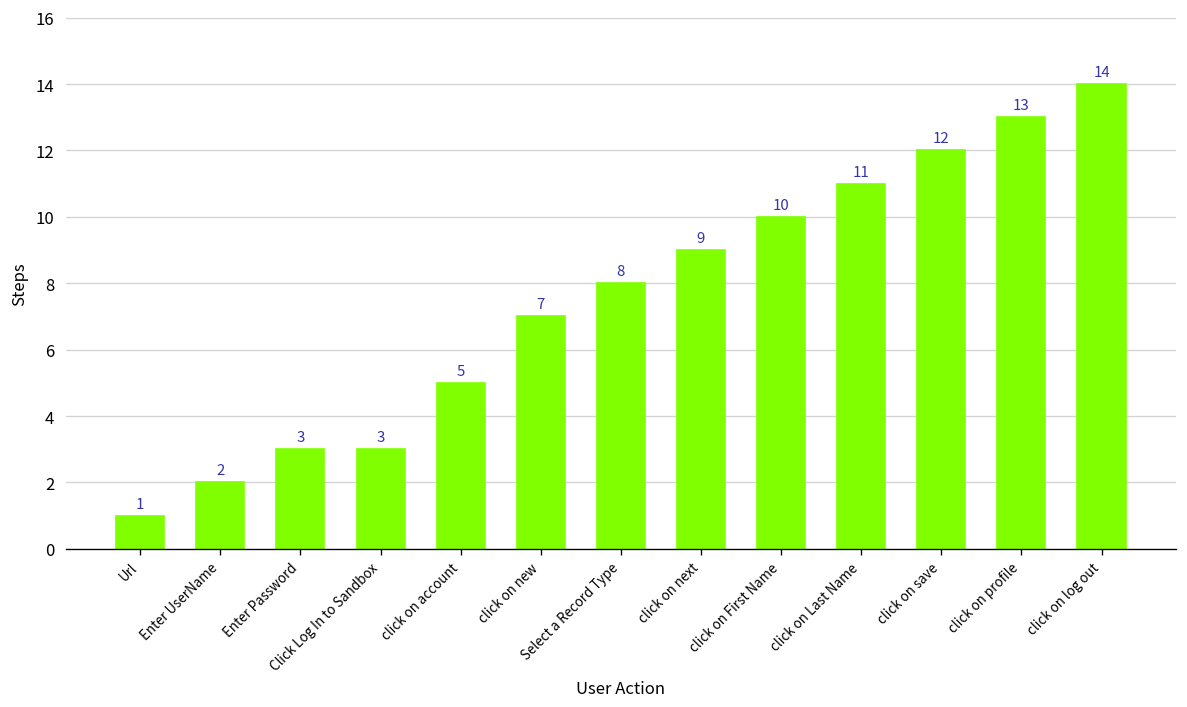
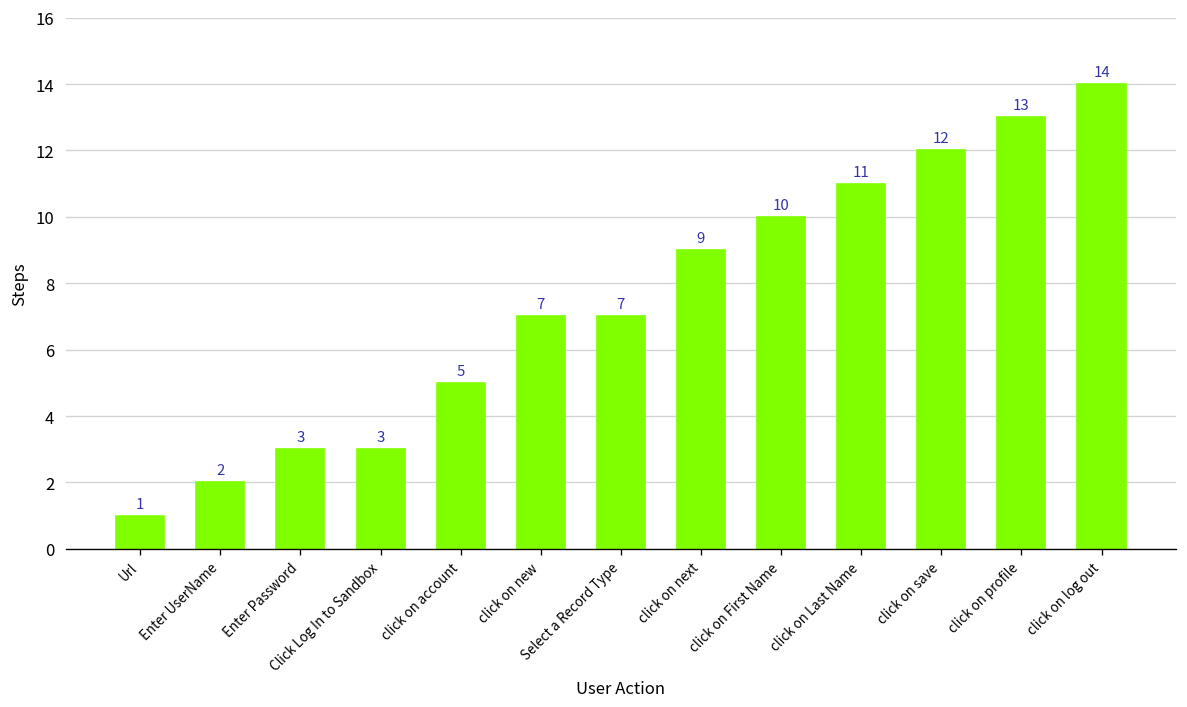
  {
    "Url": 1,
    "Enter UserName": 2,
    "Enter Password": 3,
    "Click Log In to Sandbox": 3,
    "click on account": 5,
    "click on new": 7,
-   "Select a Record Type": 8,
+   "Select a Record Type": 7,
    "click on next": 9,
    "click on First Name": 10,
    "click on Last Name": 11,
    "click on save": 12,
    "click on profile": 13,
    "click on log out": 14
  }
